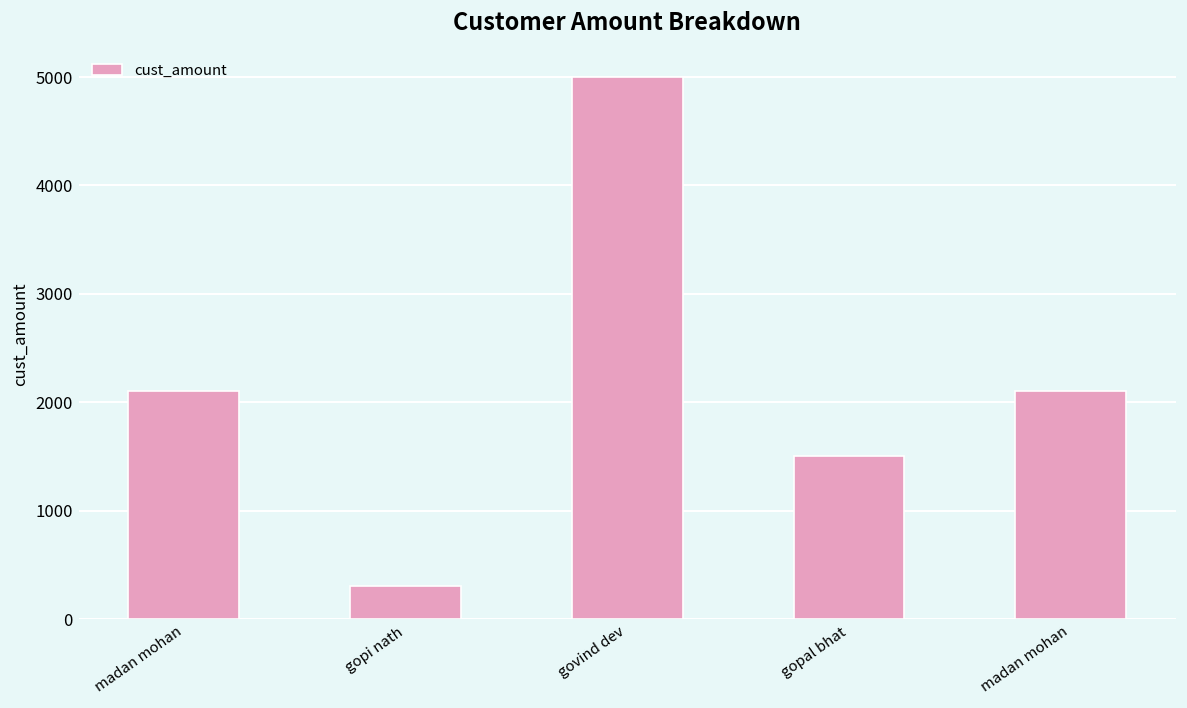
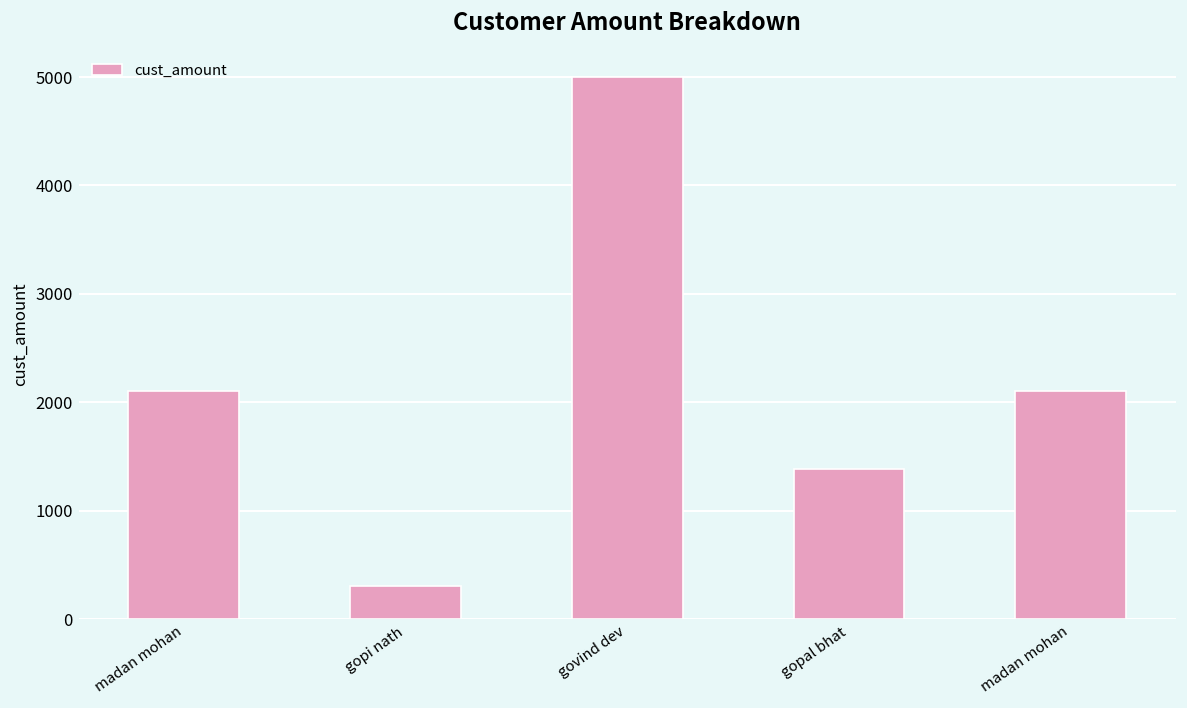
  {
    "gopi nath": 300,
    "govind dev": 5000,
-   "gopal bhat": 1500
+   "gopal bhat": 1400
  }
